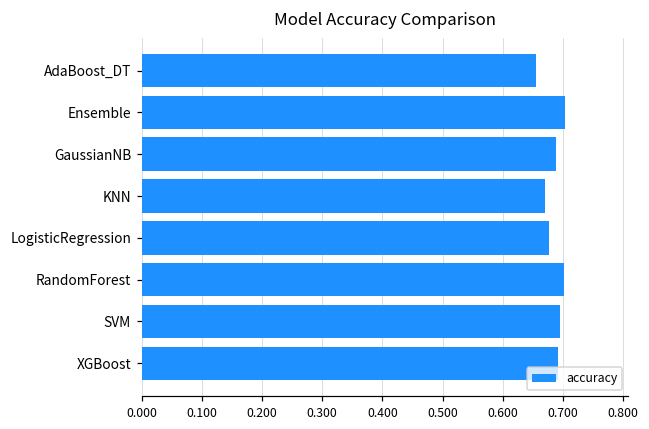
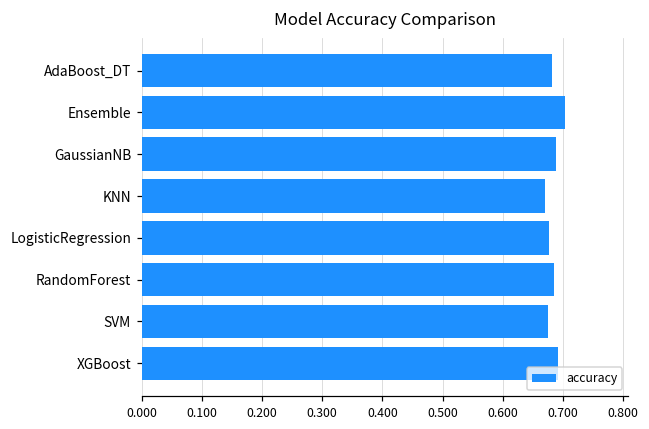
  {
-   "AdaBoost_DT": 0.65,
+   "AdaBoost_DT": 0.68,
    "Ensemble": 0.70,
    "GaussianNB": 0.69,
    "KNN": 0.67,
    "LogisticRegression": 0.68,
-   "RandomForest": 0.70,
-   "SVM": 0.70,
+   "RandomForest": 0.69,
+   "SVM": 0.68,
    "XGBoost": 0.69
  }
